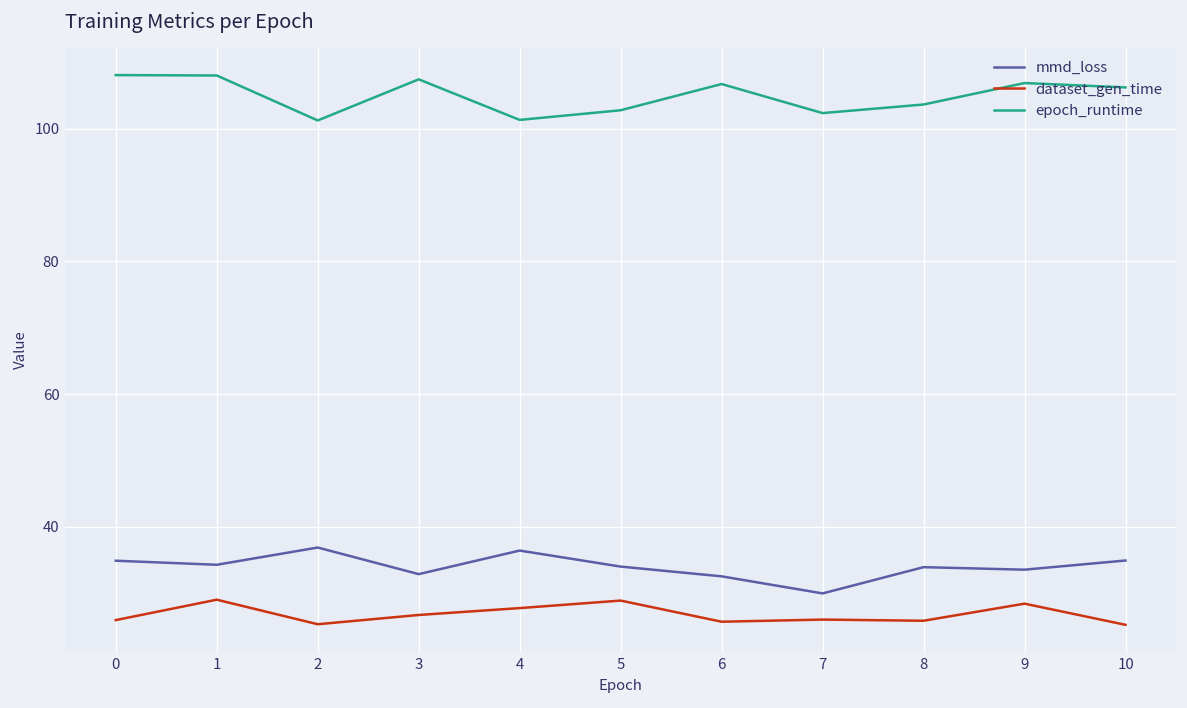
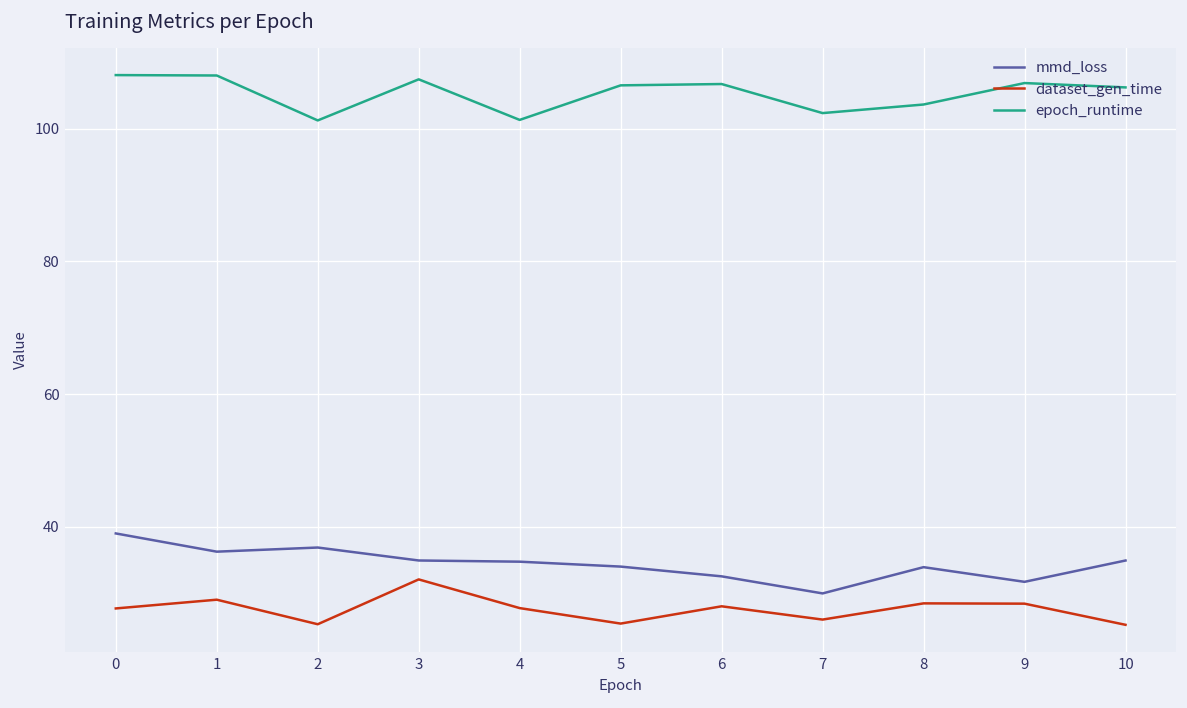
  {
    "mmd_loss": {
-     "0": 35,
-     "1": 34,
+     "0": 39,
+     "1": 36,
      "2": 37,
-     "3": 33,
-     "4": 36,
+     "3": 35,
+     "4": 35,
      "5": 34,
      "6": 33,
      "7": 30,
      "8": 34,
-     "9": 34,
+     "9": 32,
      "10": 35
    },
    "dataset_gen_time": {
-     "0": 26,
+     "0": 28,
      "1": 29,
      "2": 25,
-     "3": 27,
+     "3": 32,
      "4": 28,
-     "5": 29,
-     "6": 26,
+     "5": 25,
+     "6": 28,
      "7": 26,
-     "8": 26,
+     "8": 28,
      "9": 28,
      "10": 25
    },
    "epoch_runtime": {
      "0": 108,
      "1": 108,
      "2": 101,
      "3": 107,
      "4": 101,
-     "5": 103,
+     "5": 107,
      "6": 107,
      "7": 102,
      "8": 104,
      "9": 107,
      "10": 106
    }
  }
